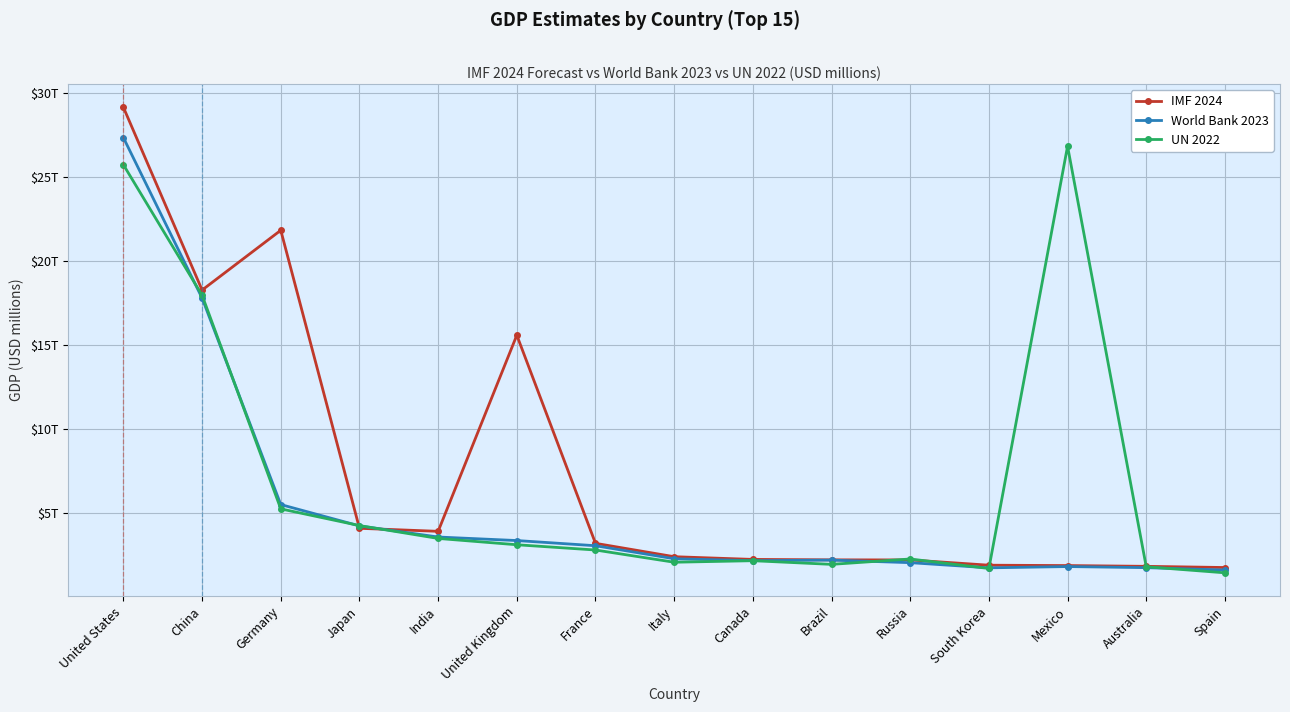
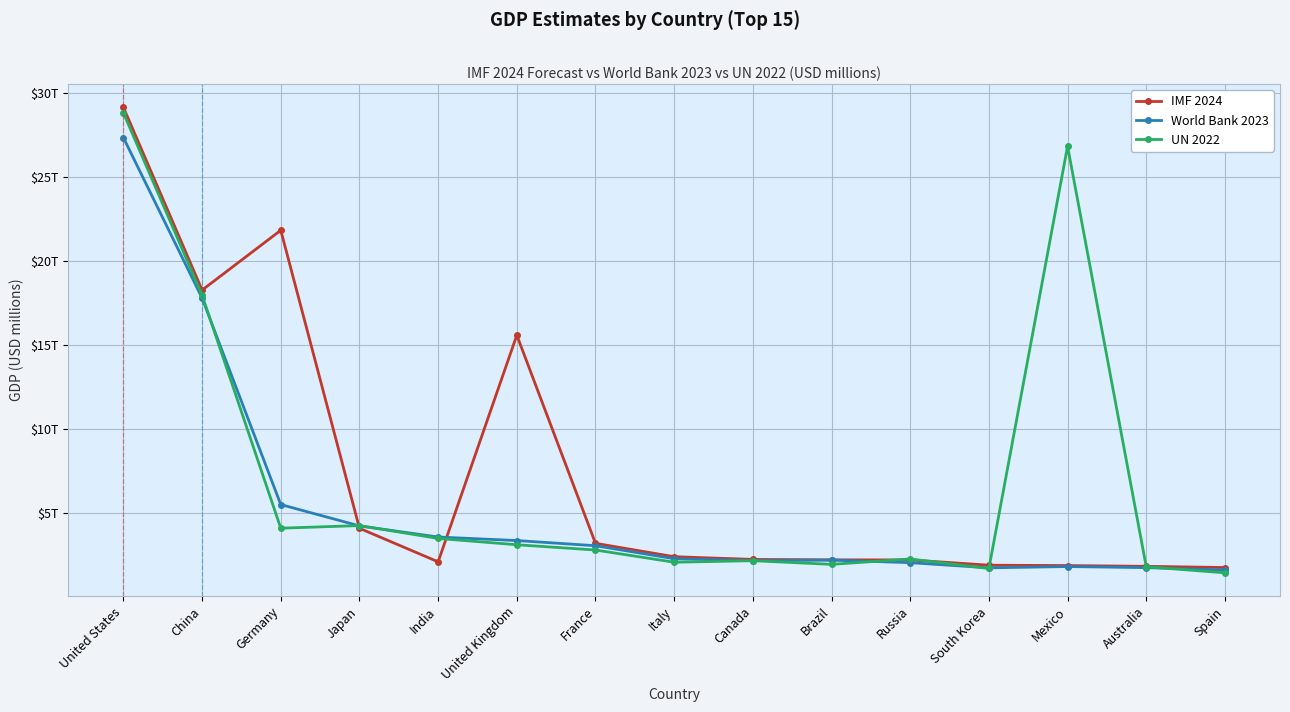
  {
    "IMF 2024": {
      "United States": "$29.2T",
      "China": "$18.3T",
      "Germany": "$21.8T",
-     "India": "$3.9T",
+     "India": "$2.1T",
      "United Kingdom": "$15.6T",
      "South Korea": "$1.9T",
      "Spain": "$1.7T"
    },
    "World Bank 2023": {
      "United States": "$27.4T",
      "China": "$17.8T",
      "Germany": "$5.5T",
      "United Kingdom": "$3.3T",
      "Russia": "$2.0T",
      "Spain": "$1.6T"
    },
    "UN 2022": {
-     "United States": "$25.7T",
+     "United States": "$28.8T",
      "China": "$18.0T",
-     "Germany": "$5.2T",
+     "Germany": "$4.1T",
      "United Kingdom": "$3.1T",
      "France": "$2.8T",
      "Italy": "$2.0T",
      "Brazil": "$1.9T",
      "Mexico": "$26.8T",
      "Spain": "$1.4T"
    }
  }
